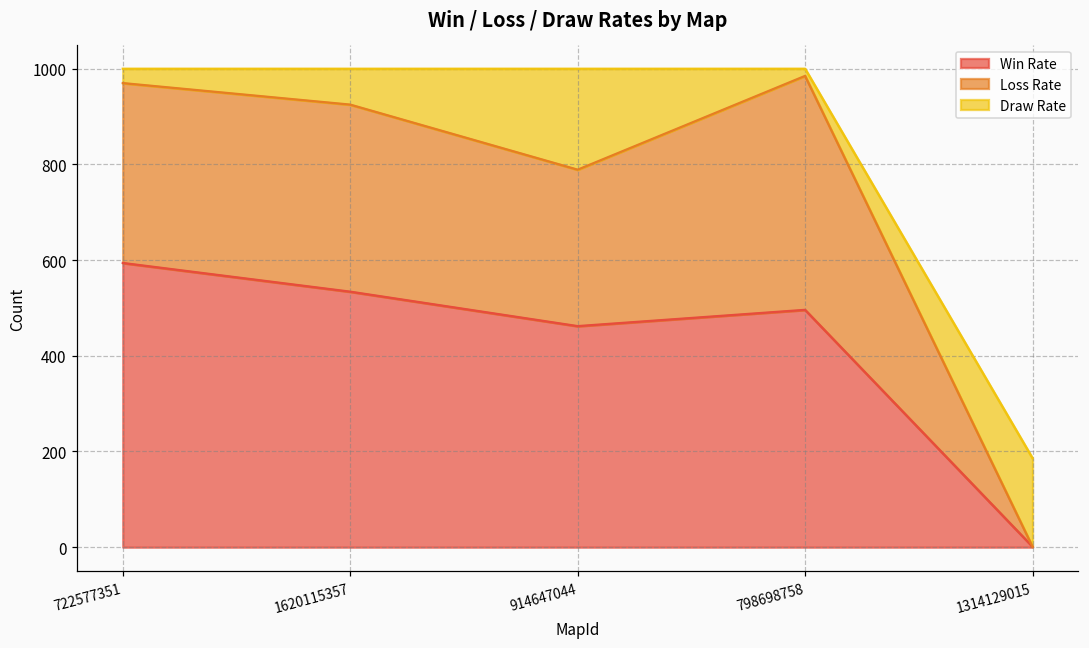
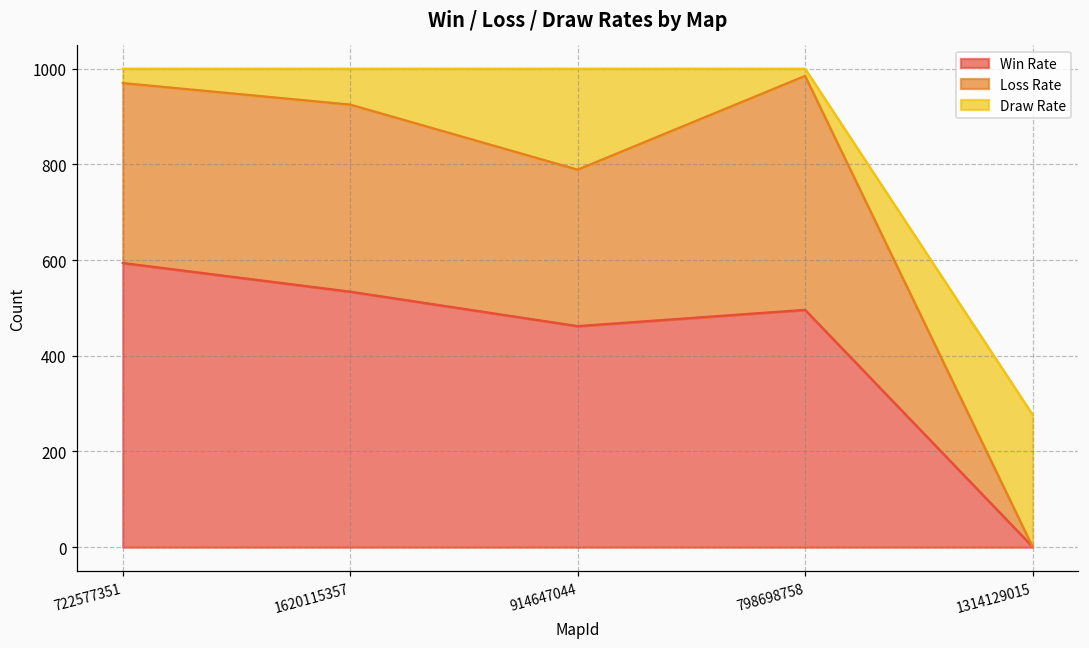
  {
    "Draw Rate": {
      "722577351": 30,
      "1620115357": 80,
      "914647044": 210,
      "798698758": 20,
-     "1314129015": 190
+     "1314129015": 280
    }
  }
